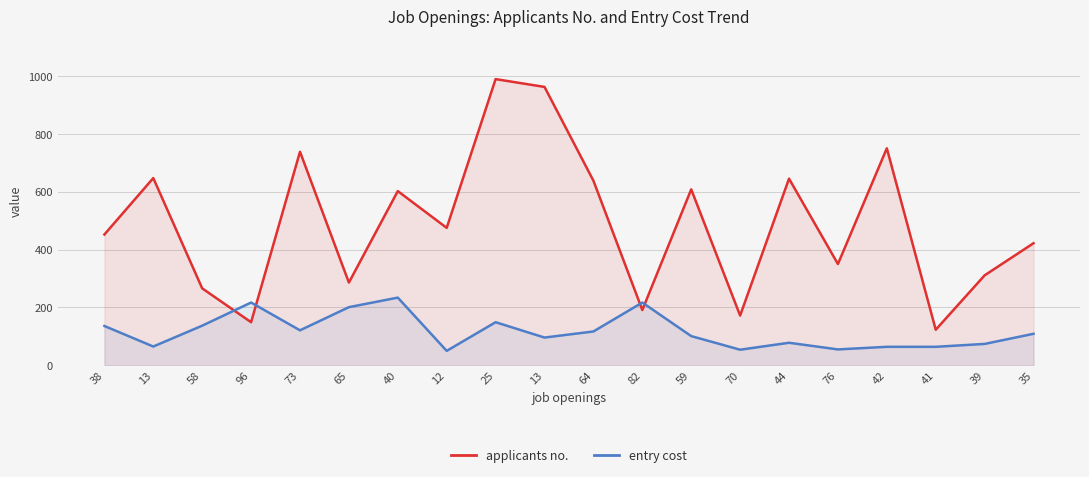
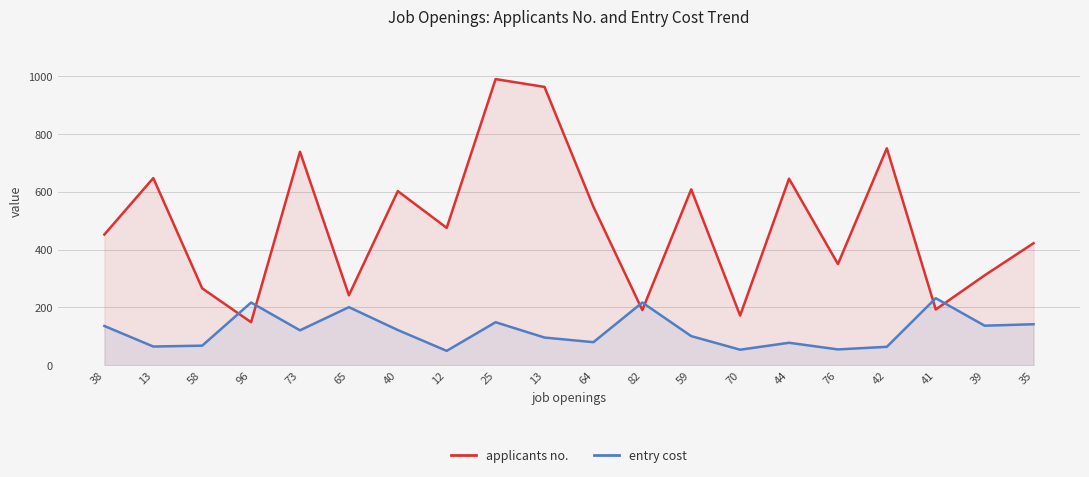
  {
    "applicants no.": {
      "38": 450,
      "58": 270,
      "96": 150,
      "73": 740,
-     "65": 290,
+     "65": 240,
      "40": 600,
      "12": 480,
      "25": 990,
-     "64": 640,
+     "64": 550,
      "82": 190,
      "59": 610,
      "70": 170,
      "44": 650,
      "76": 350,
      "42": 750,
-     "41": 120,
+     "41": 190,
      "39": 310,
      "35": 420
    },
    "entry cost": {
      "38": 140,
-     "58": 140,
+     "58": 70,
      "96": 220,
      "73": 120,
      "65": 200,
-     "40": 230,
+     "40": 120,
      "12": 50,
      "25": 150,
-     "64": 120,
+     "64": 80,
      "82": 220,
      "59": 100,
      "70": 50,
      "44": 80,
      "76": 60,
      "42": 60,
-     "41": 60,
-     "39": 70,
-     "35": 110
+     "41": 230,
+     "39": 140,
+     "35": 140
    }
  }
